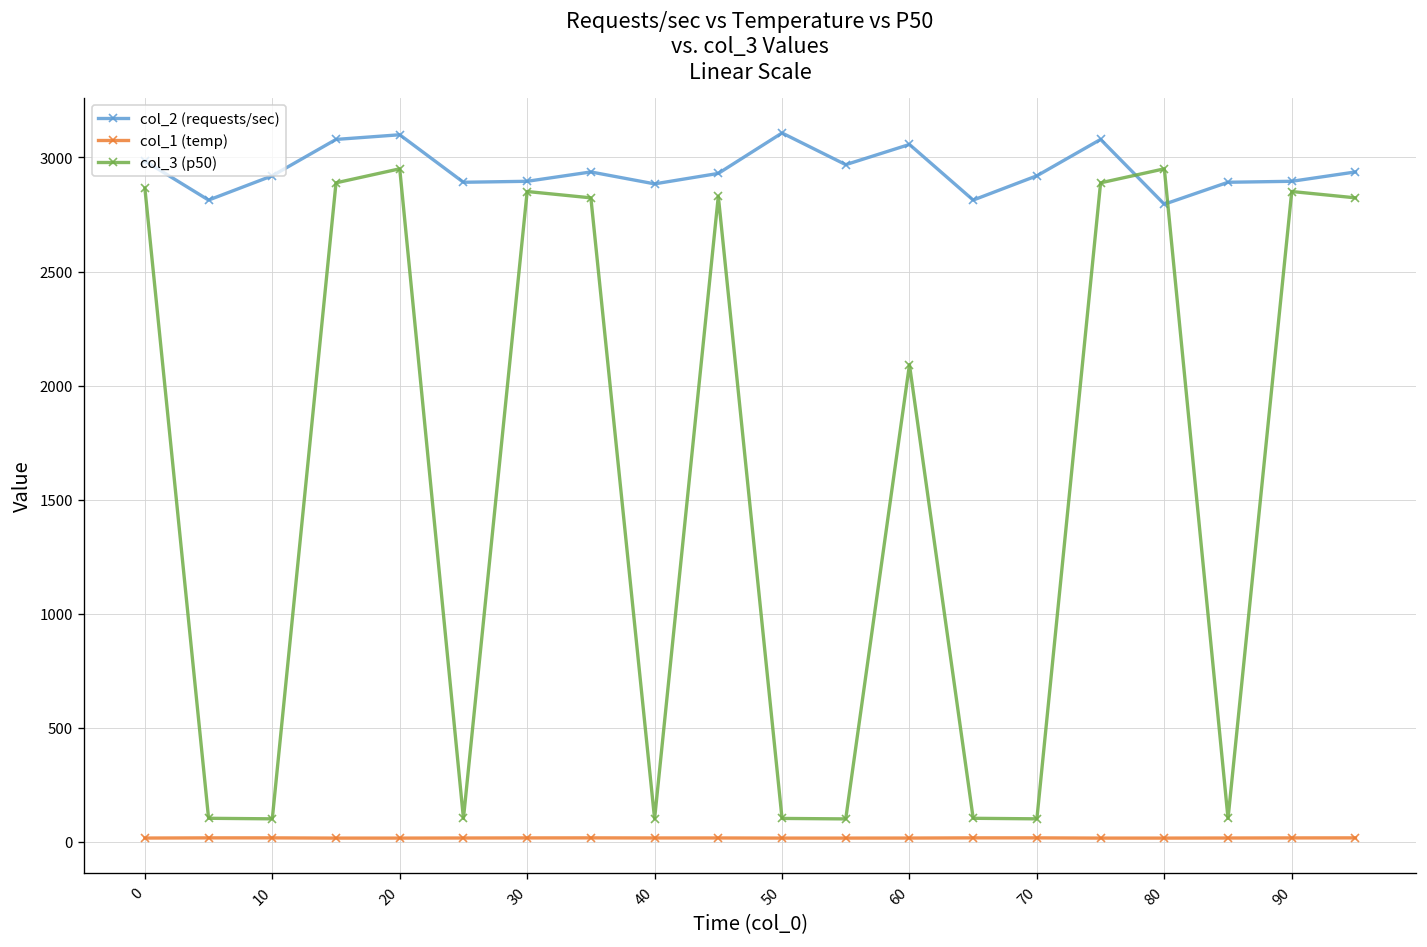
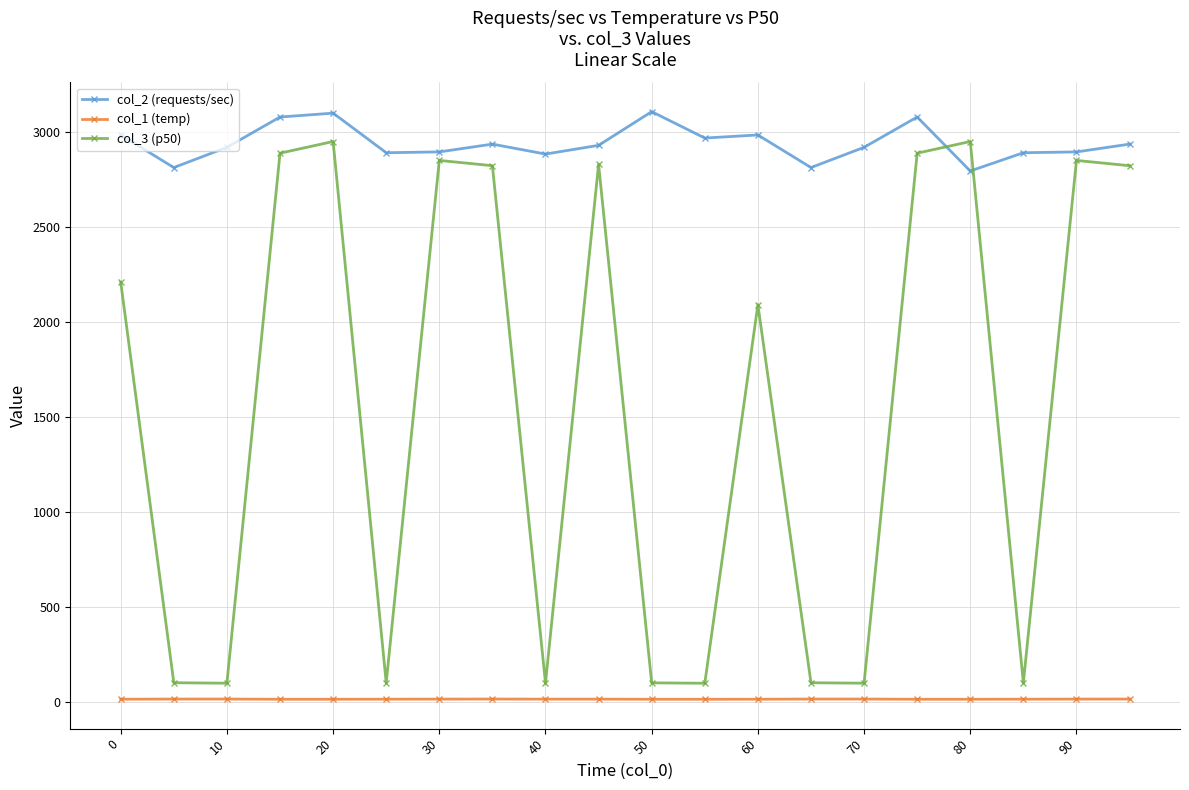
  {
    "col_2 (requests/sec)": {
      "20": 3100,
      "30": 2900,
      "40": 2880,
      "50": 3110,
-     "60": 3060,
+     "60": 2980,
      "70": 2920,
      "80": 2800,
      "90": 2900
    },
    "col_1 (temp)": {
      "0": 20,
      "10": 20,
      "20": 20,
      "30": 20,
      "40": 20,
      "50": 20,
      "60": 20,
      "70": 20,
      "80": 20,
      "90": 20
    },
    "col_3 (p50)": {
-     "0": 2870,
+     "0": 2210,
      "10": 100,
      "20": 2950,
      "30": 2850,
      "40": 100,
      "50": 100,
      "60": 2090,
      "70": 100,
      "80": 2950,
      "90": 2850
    }
  }
